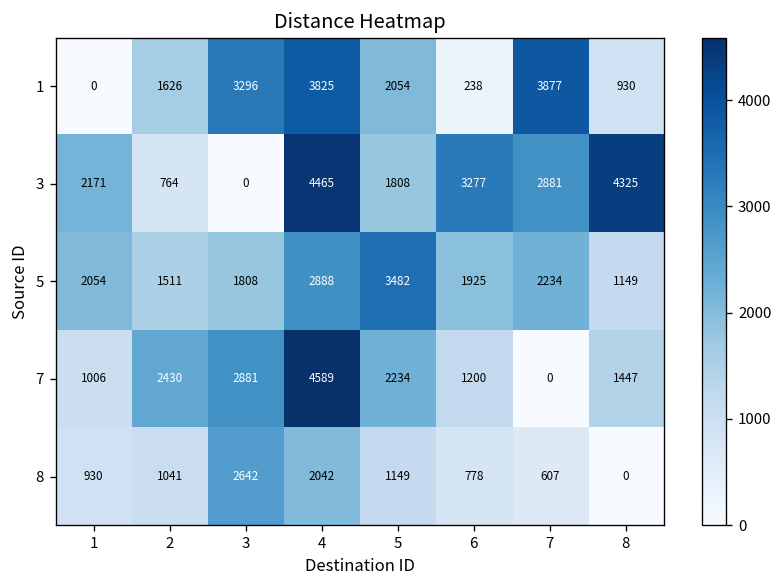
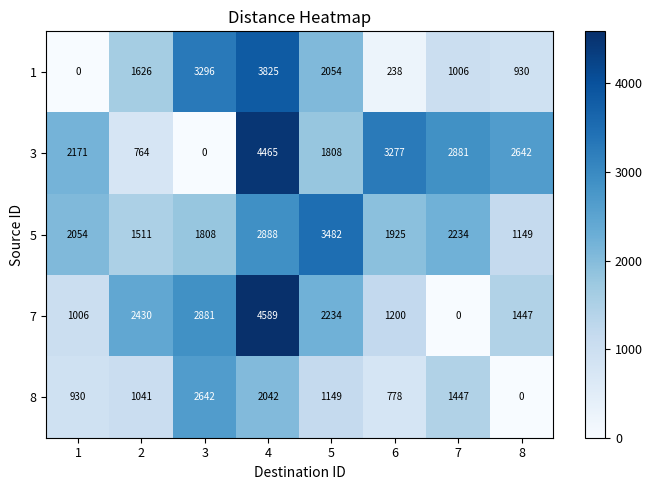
  {
    "1": {
      "1": 0,
      "2": 1626,
      "3": 3296,
      "4": 3825,
      "5": 2054,
      "6": 238,
-     "7": 3877,
+     "7": 1006,
      "8": 930
    },
    "3": {
      "1": 2171,
      "2": 764,
      "3": 0,
      "4": 4465,
      "5": 1808,
      "6": 3277,
      "7": 2881,
-     "8": 4325
+     "8": 2642
    },
    "5": {
      "1": 2054,
      "2": 1511,
      "3": 1808,
      "4": 2888,
      "5": 3482,
      "6": 1925,
      "7": 2234,
      "8": 1149
    },
    "7": {
      "1": 1006,
      "2": 2430,
      "3": 2881,
      "4": 4589,
      "5": 2234,
      "6": 1200,
      "7": 0,
      "8": 1447
    },
    "8": {
      "1": 930,
      "2": 1041,
      "3": 2642,
      "4": 2042,
      "5": 1149,
      "6": 778,
-     "7": 607,
+     "7": 1447,
      "8": 0
    }
  }
